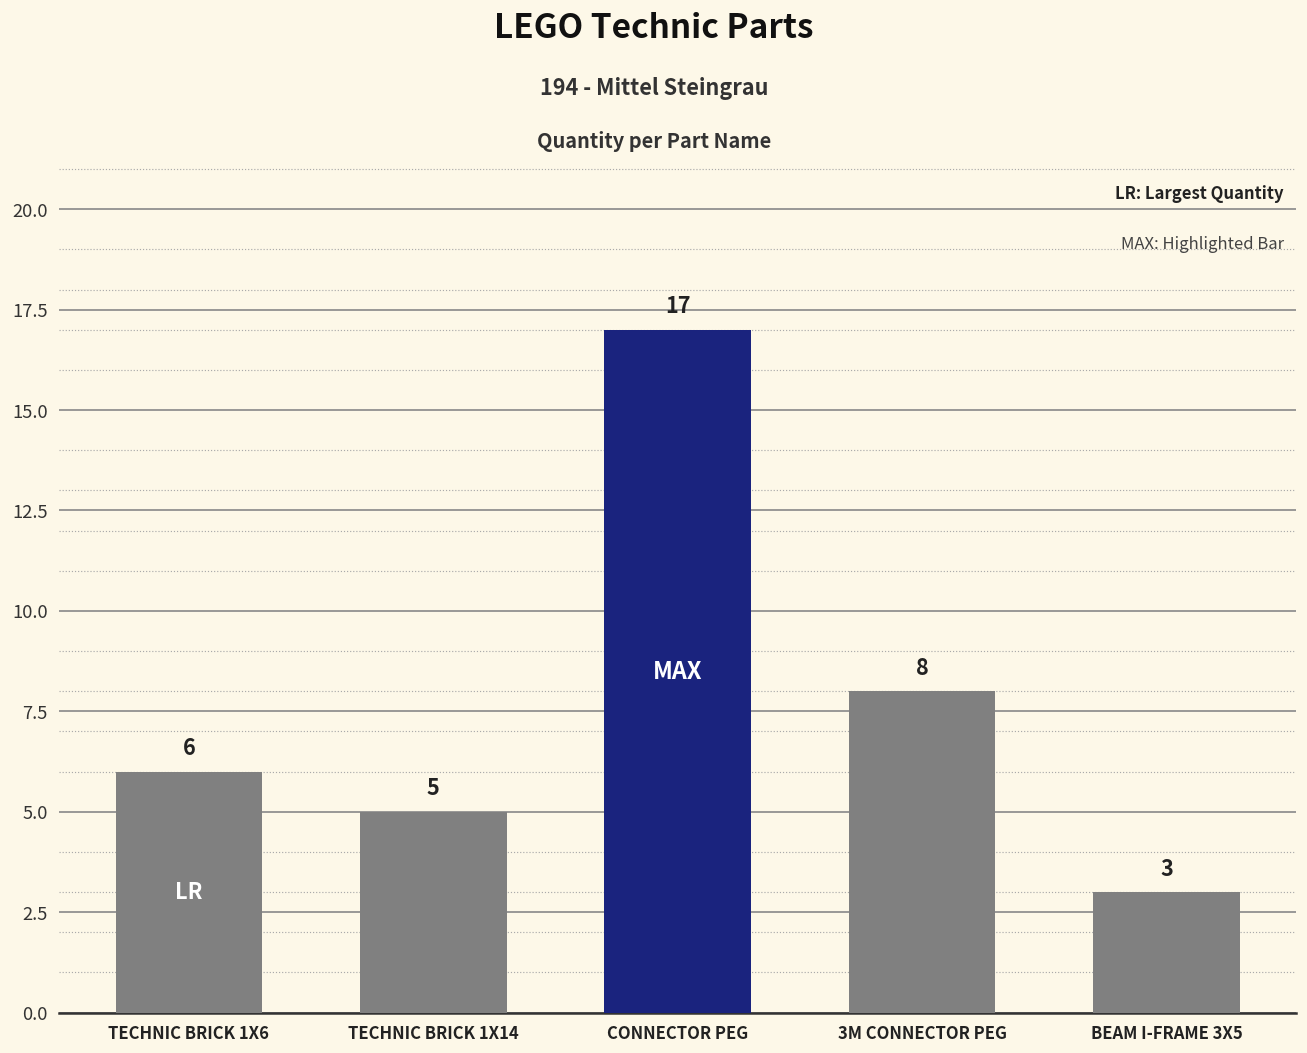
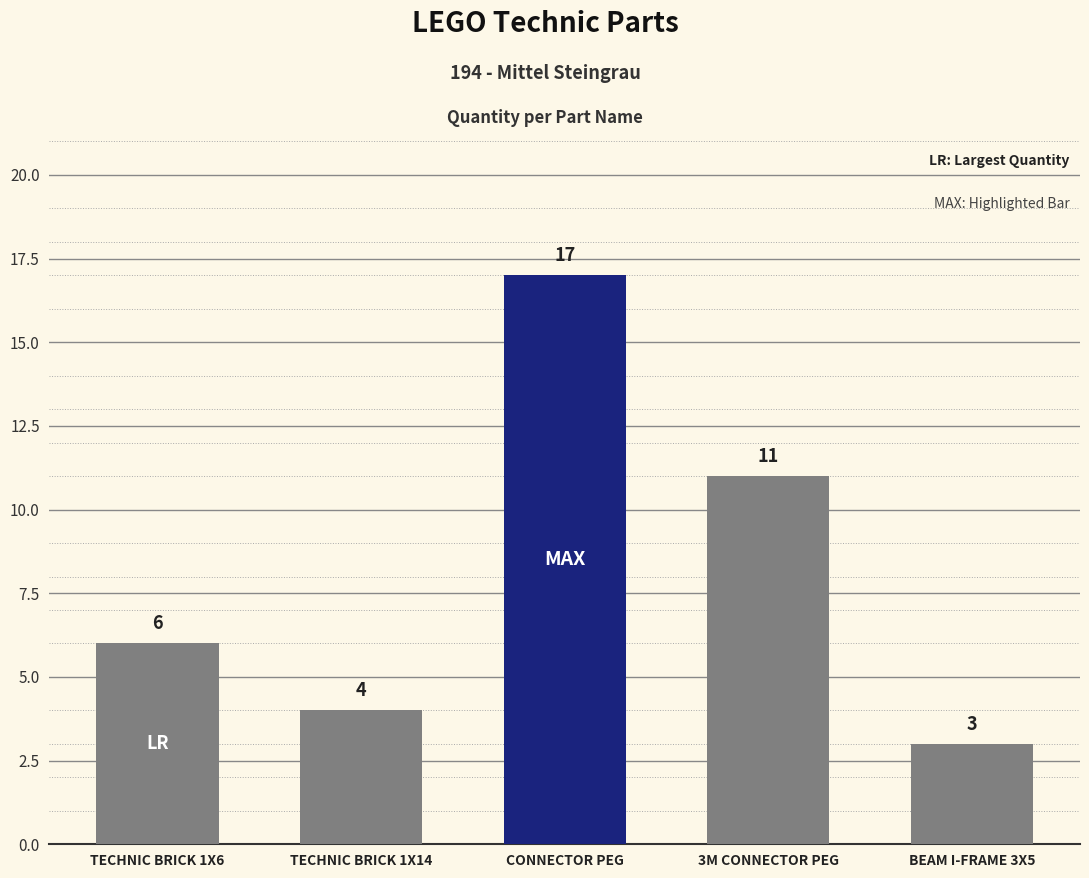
  {
    "TECHNIC BRICK 1X6": 6,
-   "TECHNIC BRICK 1X14": 5,
+   "TECHNIC BRICK 1X14": 4,
    "CONNECTOR PEG": 17,
-   "3M CONNECTOR PEG": 8,
+   "3M CONNECTOR PEG": 11,
    "BEAM I-FRAME 3X5": 3
  }
